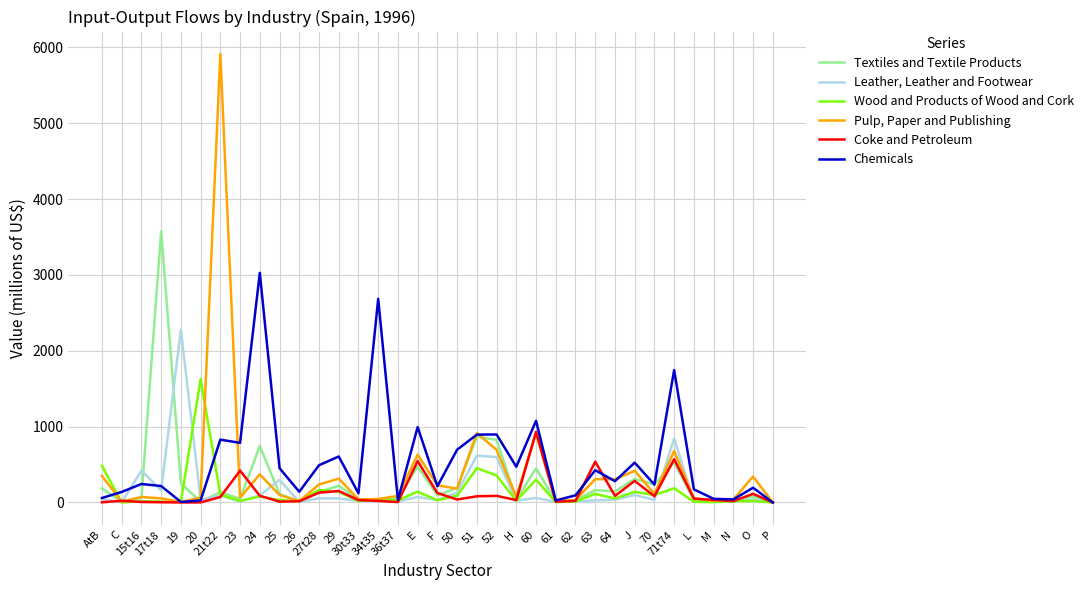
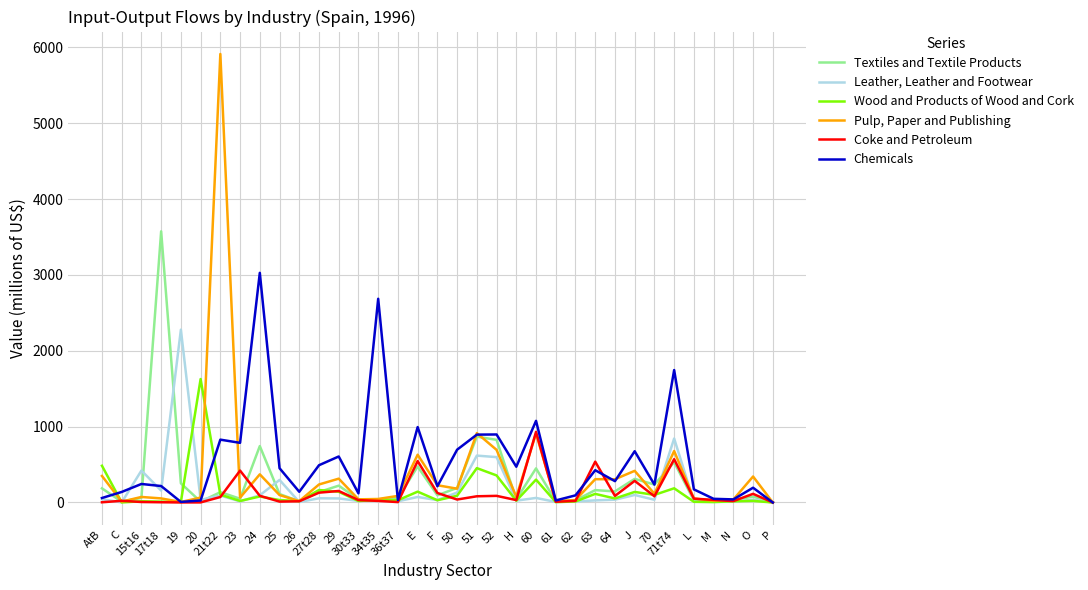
  {
    "Textiles and Textile Products": {
      "AtB": 200,
      "17t18": 3600,
      "19": 300,
      "24": 700,
      "29": 200,
      "E": 500,
      "52": 800,
      "60": 400,
      "63": 200,
      "64": 100,
      "71t74": 500,
      "O": 100
    },
    "Leather, Leather and Footwear": {
      "15t16": 400,
      "17t18": 200,
      "19": 2300,
      "25": 300,
      "27t28": 100,
      "29": 100,
      "E": 100,
      "50": 100,
      "51": 600,
      "52": 600,
      "60": 100,
      "63": 0,
      "J": 100,
      "70": 0,
      "71t74": 800
    },
    "Wood and Products of Wood and Cork": {
      "AtB": 500,
      "20": 1600,
      "E": 100,
      "50": 100,
      "51": 500,
      "52": 400,
      "60": 300,
      "63": 100,
      "J": 100,
      "71t74": 200
    },
    "Pulp, Paper and Publishing": {
      "AtB": 300,
      "17t18": 100,
      "21t22": 5900,
      "24": 400,
      "27t28": 200,
      "29": 300,
      "E": 600,
      "52": 700,
      "63": 300,
      "J": 400,
      "71t74": 700,
      "O": 300
    },
    "Coke and Petroleum": {
      "AtB": 0,
      "23": 400,
      "E": 500,
      "50": 0,
      "51": 100,
      "52": 100,
      "63": 500,
      "64": 100,
      "71t74": 600,
      "O": 100
    },
    "Chemicals": {
      "C": 100,
      "15t16": 200,
      "17t18": 200,
      "21t22": 800,
      "23": 800,
      "24": 3000,
      "25": 500,
      "26": 100,
      "27t28": 500,
      "29": 600,
      "30t33": 100,
      "34t35": 2700,
      "E": 1000,
      "50": 700,
      "52": 900,
      "H": 500,
      "60": 1100,
      "62": 100,
      "63": 400,
-     "J": 500,
+     "J": 700,
      "71t74": 1700,
      "L": 200,
      "O": 200
    }
  }
